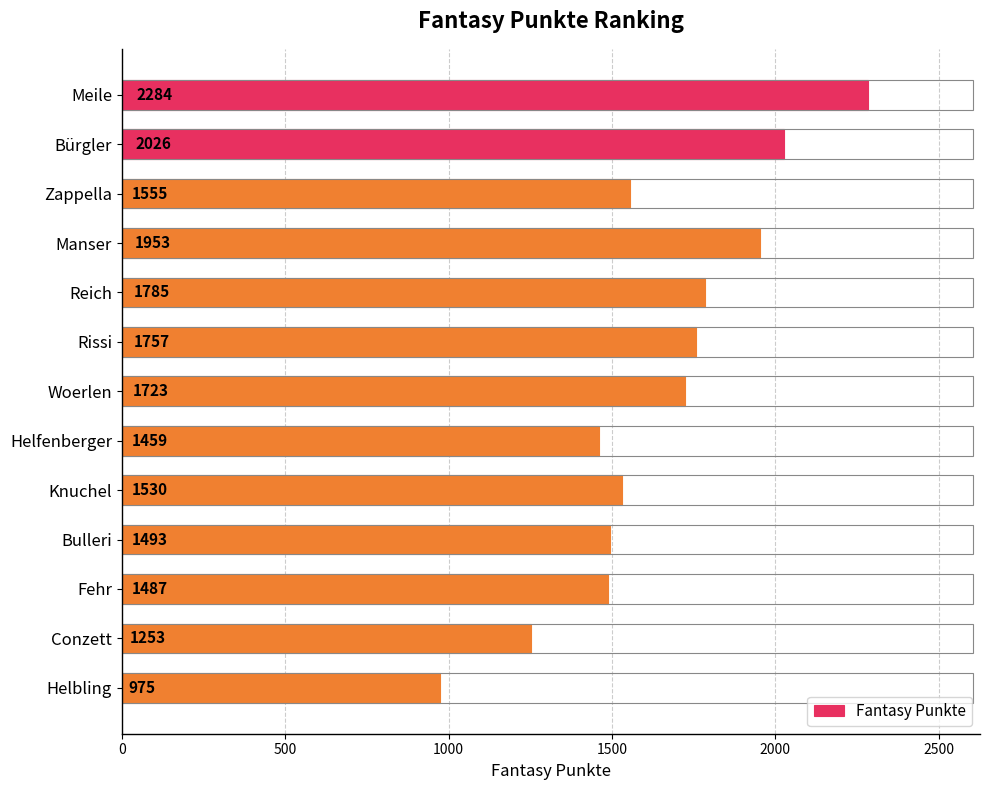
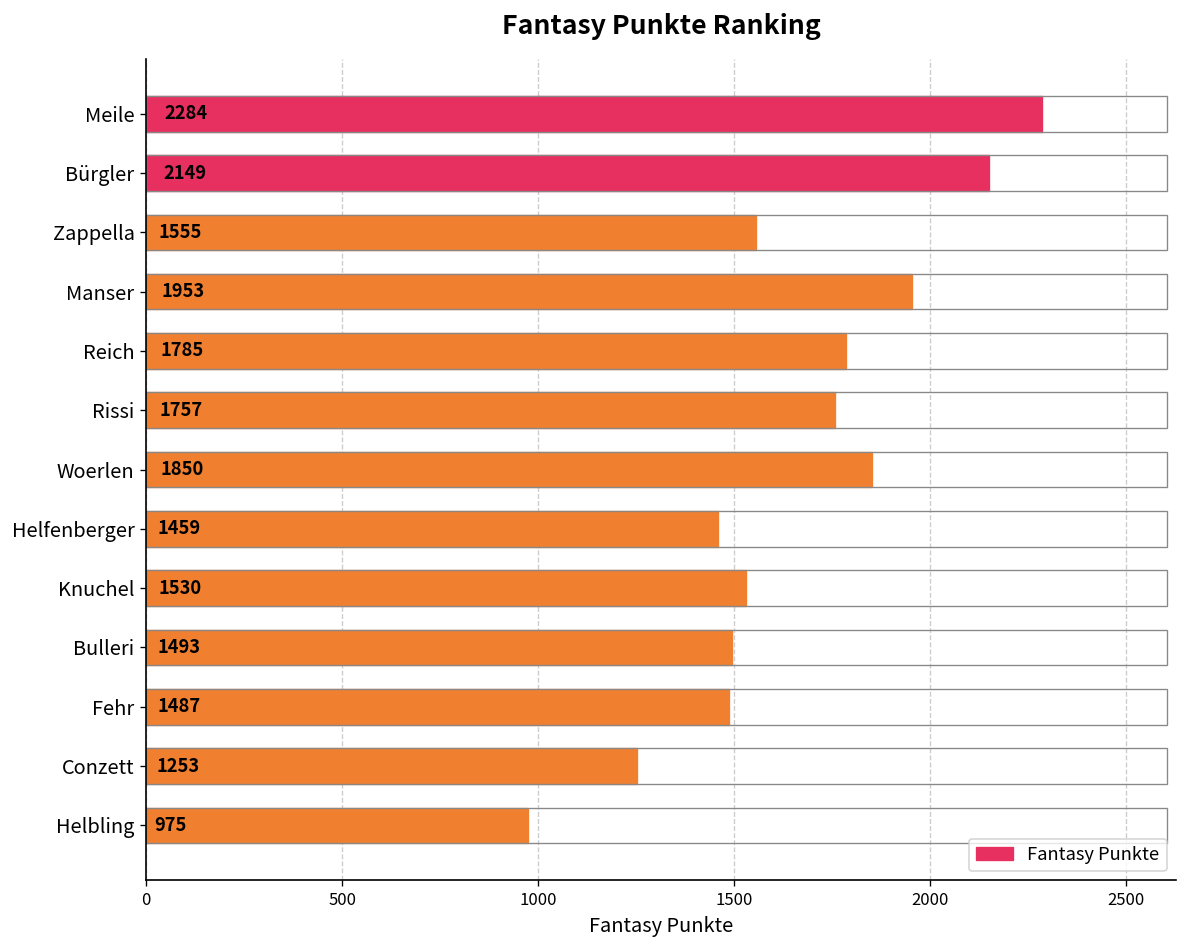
  {
    "Meile": 2284,
-   "Bürgler": 2026,
+   "Bürgler": 2149,
    "Zappella": 1555,
    "Manser": 1953,
    "Reich": 1785,
    "Rissi": 1757,
-   "Woerlen": 1723,
+   "Woerlen": 1850,
    "Helfenberger": 1459,
    "Knuchel": 1530,
    "Bulleri": 1493,
    "Fehr": 1487,
    "Conzett": 1253,
    "Helbling": 975
  }
